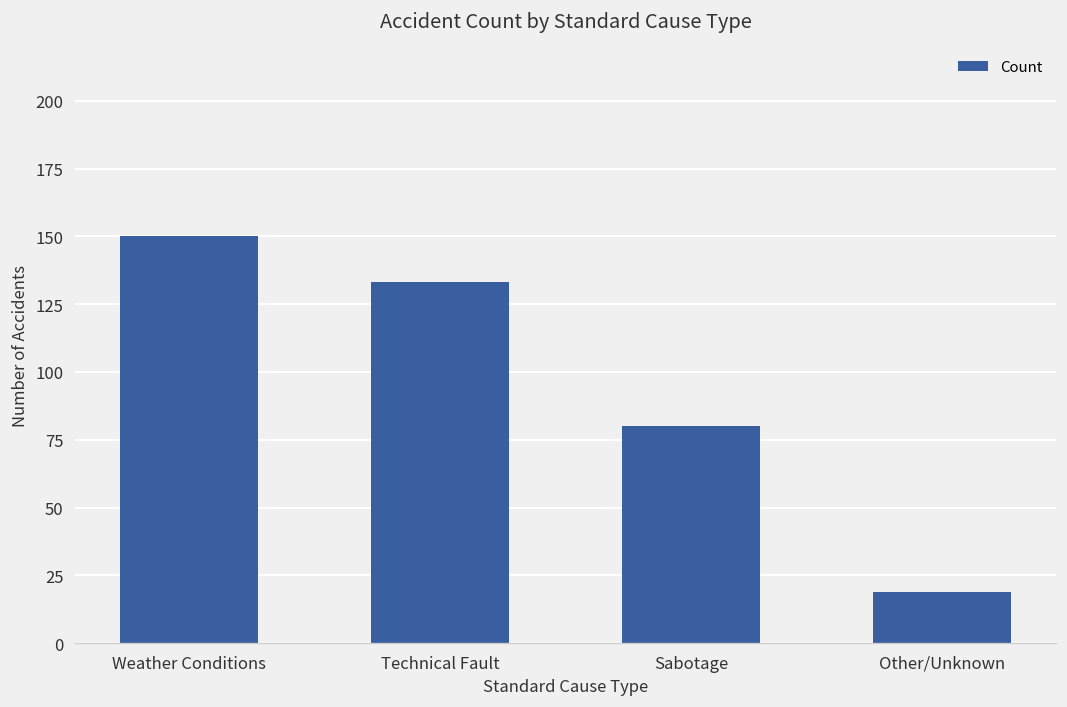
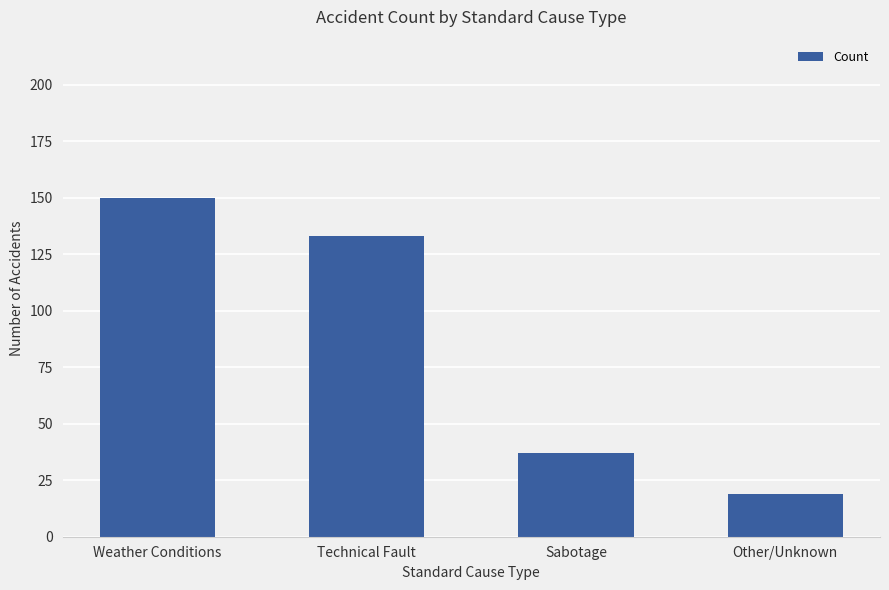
  {
    "Weather Conditions": 150,
    "Technical Fault": 133,
-   "Sabotage": 80,
+   "Sabotage": 37,
    "Other/Unknown": 19
  }
